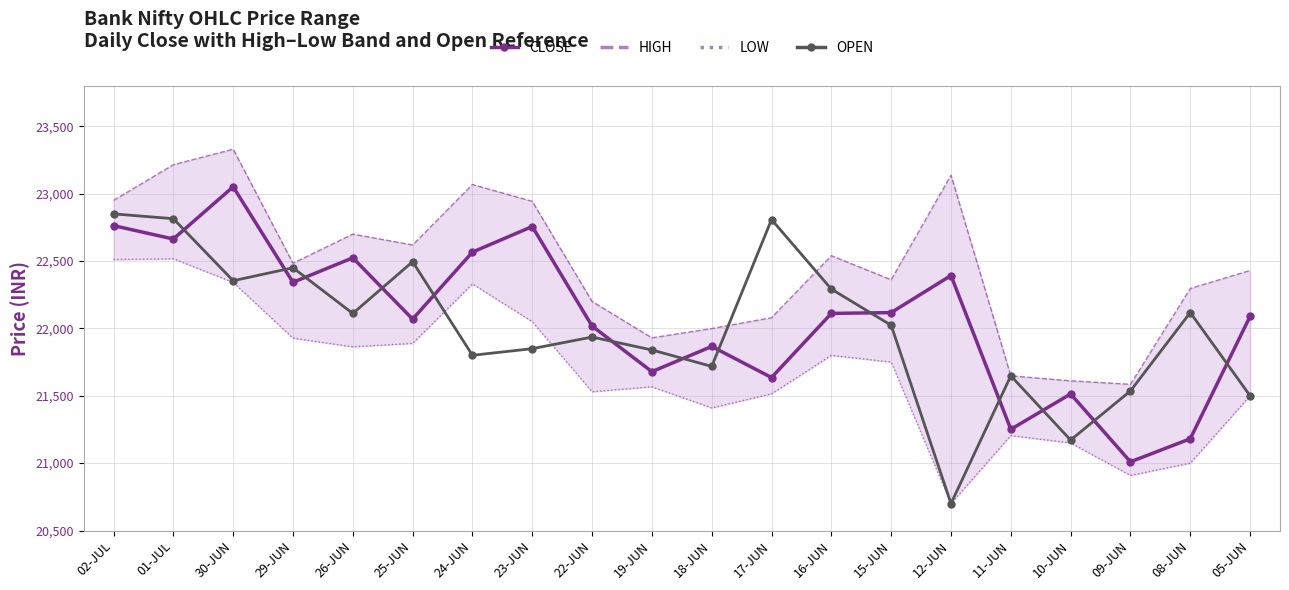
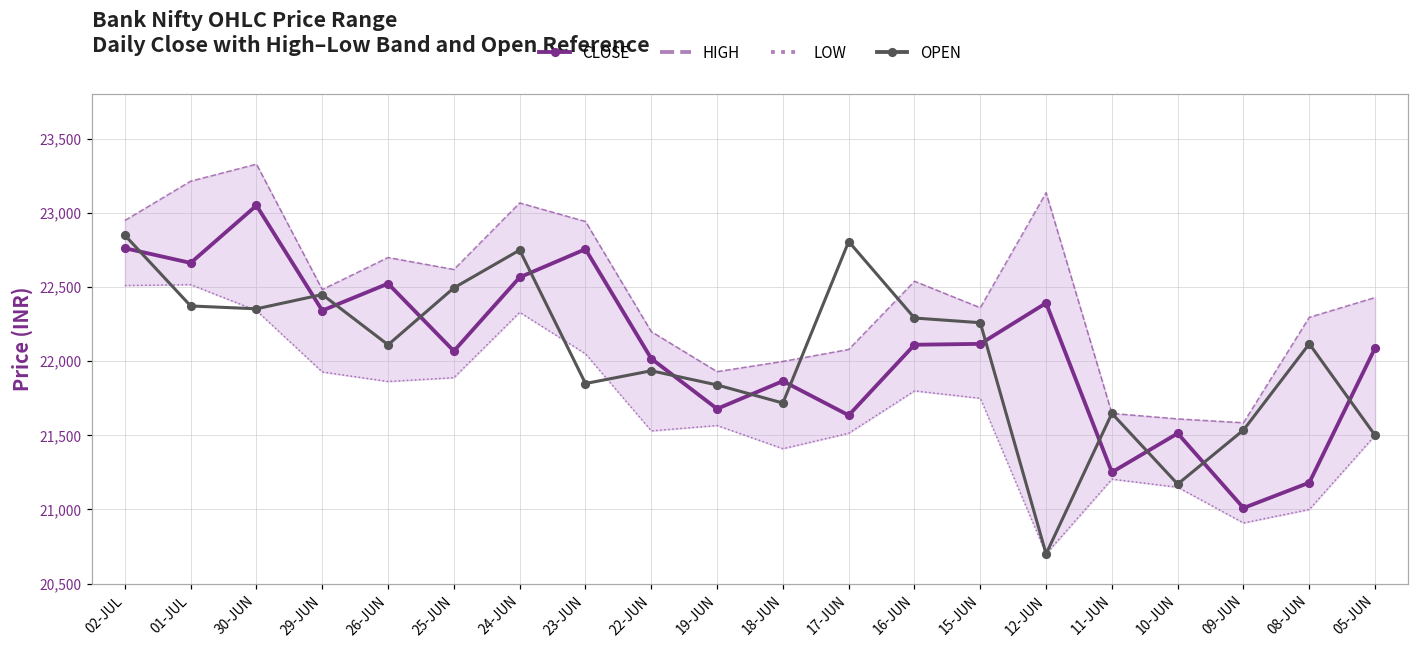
  {
    "OPEN": {
      "02-JUL": "22,850",
-     "01-JUL": "22,810",
+     "01-JUL": "22,370",
      "29-JUN": "22,450",
      "26-JUN": "22,110",
      "25-JUN": "22,500",
-     "24-JUN": "21,800",
+     "24-JUN": "22,750",
      "23-JUN": "21,850",
      "22-JUN": "21,940",
      "19-JUN": "21,840",
      "18-JUN": "21,720",
      "17-JUN": "22,810",
      "16-JUN": "22,290",
-     "15-JUN": "22,020",
+     "15-JUN": "22,260",
      "10-JUN": "21,170",
      "09-JUN": "21,540",
      "08-JUN": "22,120"
    }
  }
